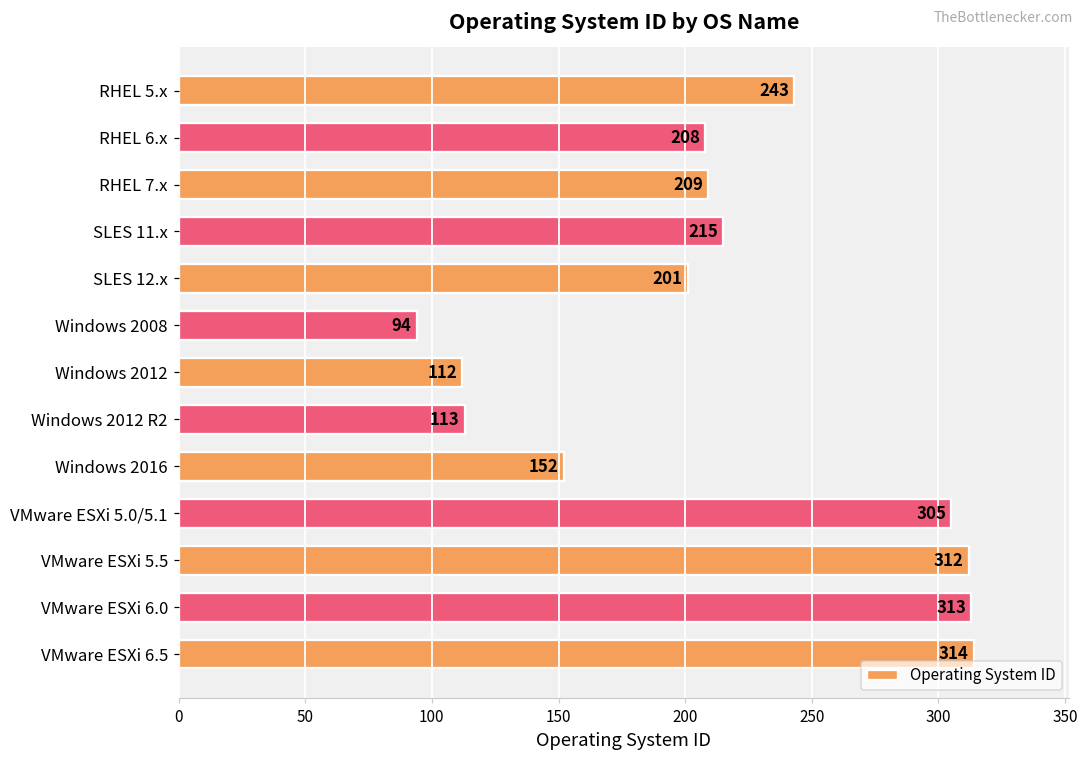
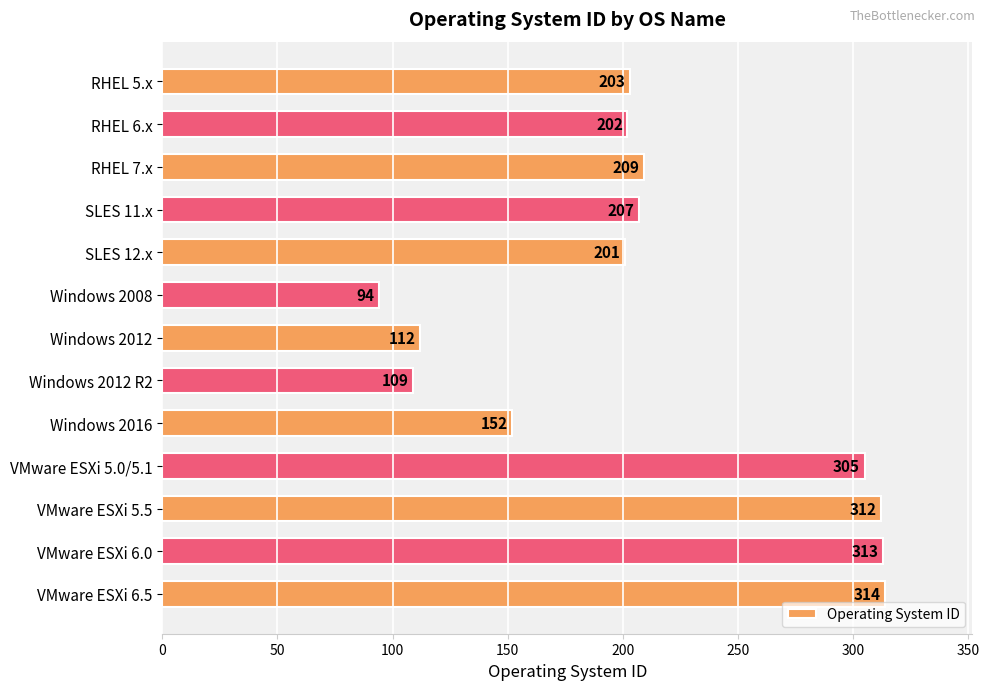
  {
-   "RHEL 5.x": 243,
-   "RHEL 6.x": 208,
+   "RHEL 5.x": 203,
+   "RHEL 6.x": 202,
    "RHEL 7.x": 209,
-   "SLES 11.x": 215,
+   "SLES 11.x": 207,
    "SLES 12.x": 201,
    "Windows 2008": 94,
    "Windows 2012": 112,
-   "Windows 2012 R2": 113,
+   "Windows 2012 R2": 109,
    "Windows 2016": 152,
    "VMware ESXi 5.0/5.1": 305,
    "VMware ESXi 5.5": 312,
    "VMware ESXi 6.0": 313
  }
